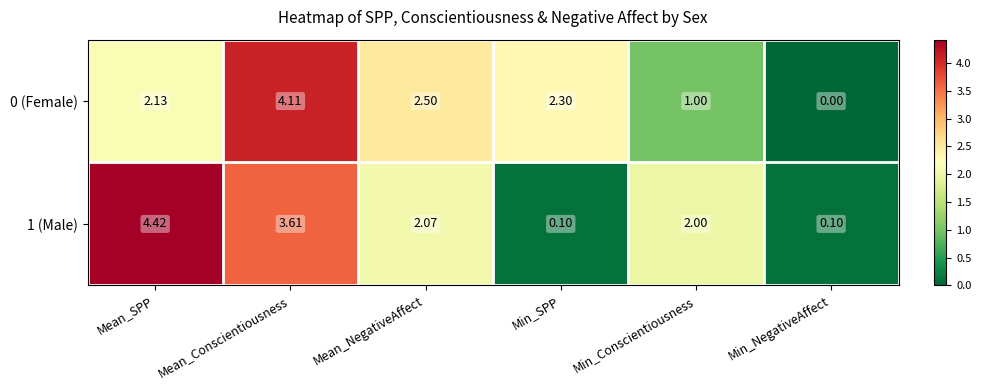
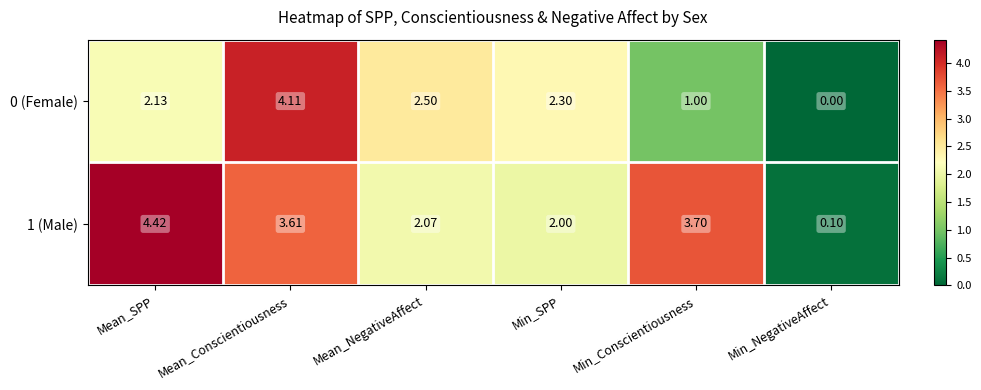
  {
    "1 (Male)": {
-     "Min_SPP": 0.10,
-     "Min_Conscientiousness": 2.00
+     "Min_SPP": 2.00,
+     "Min_Conscientiousness": 3.70
    }
  }
